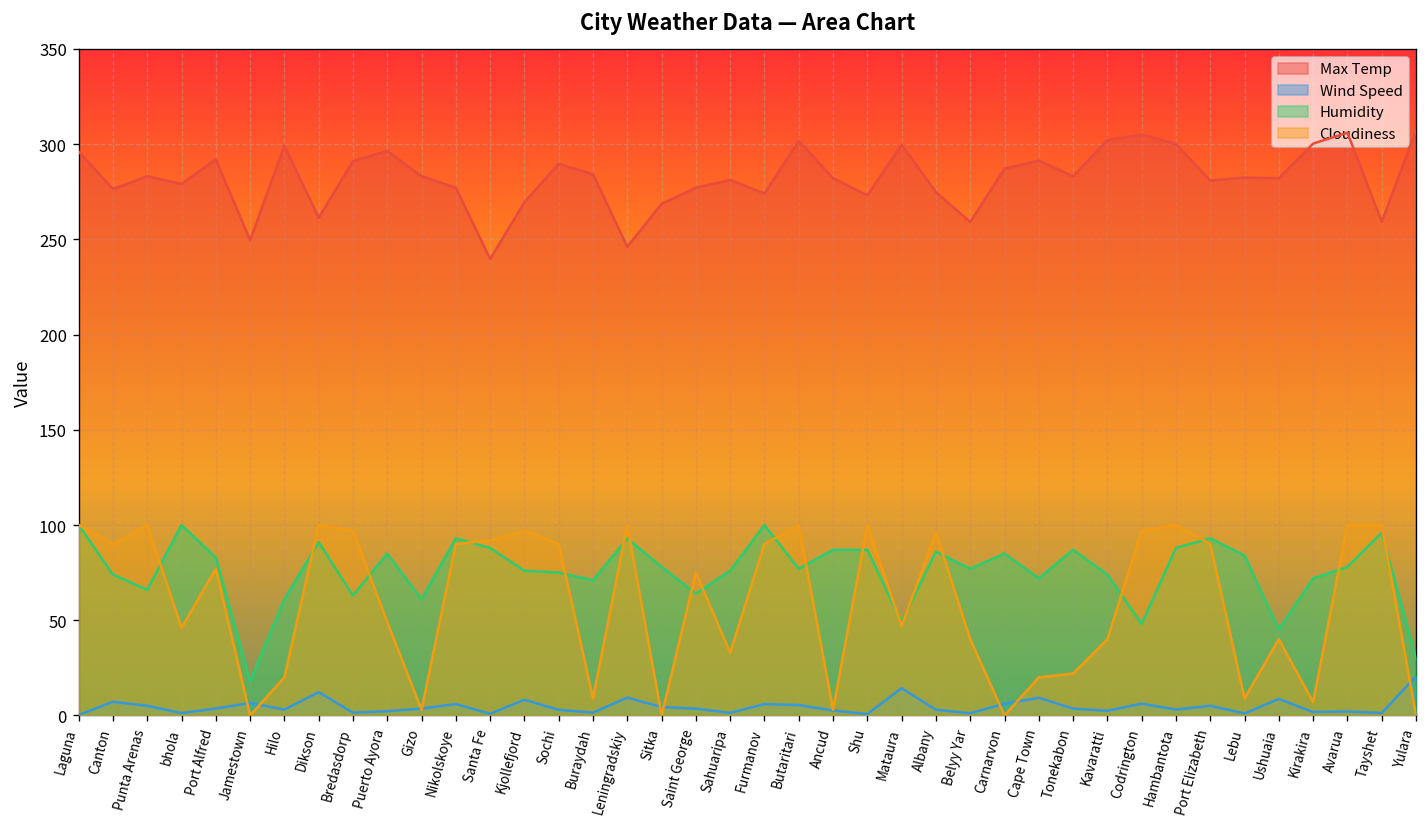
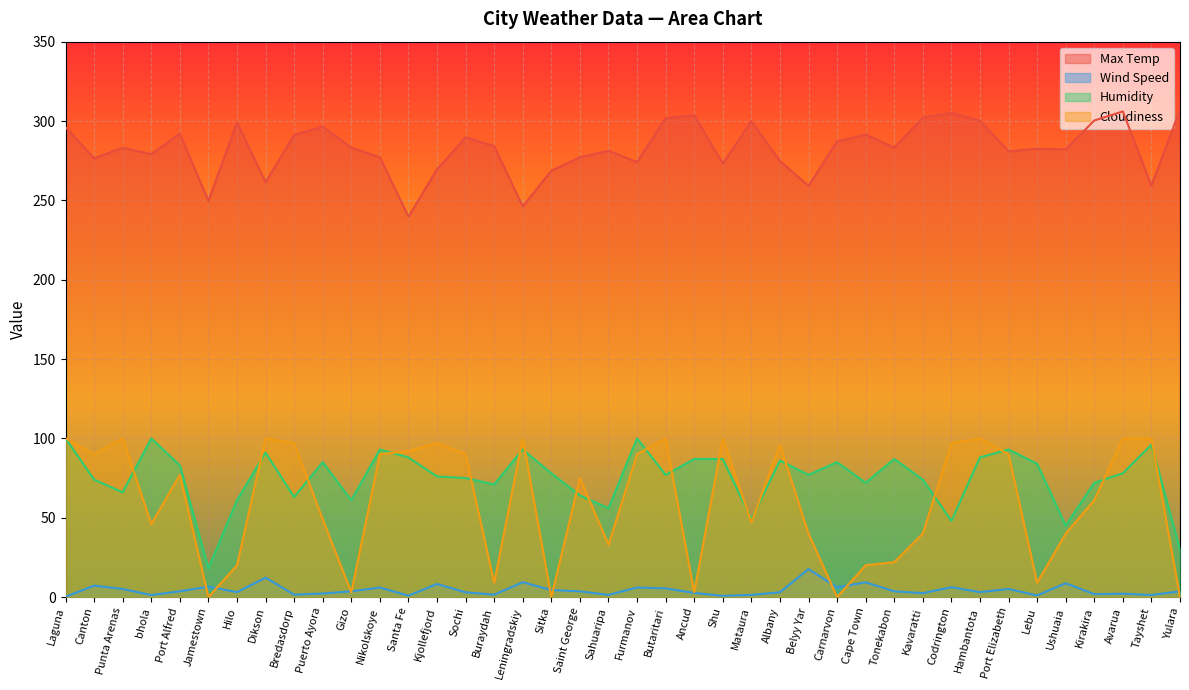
  {
    "Max Temp": {
      "Laguna": 296,
      "Canton": 276,
      "Punta Arenas": 283,
      "bhola": 279,
      "Port Alfred": 292,
      "Jamestown": 250,
      "Hilo": 299,
      "Dikson": 261,
      "Bredasdorp": 291,
      "Puerto Ayora": 296,
      "Gizo": 283,
      "Nikolskoye": 277,
      "Santa Fe": 240,
      "Kjollefjord": 270,
      "Sochi": 290,
      "Buraydah": 284,
      "Leningradskiy": 246,
      "Sitka": 269,
      "Saint George": 277,
      "Sahuaripa": 281,
      "Furmanov": 274,
      "Butaritari": 302,
-     "Ancud": 282,
+     "Ancud": 304,
      "Shu": 273,
      "Mataura": 300,
      "Albany": 275,
      "Belyy Yar": 259,
      "Carnarvon": 287,
      "Cape Town": 291,
      "Tonekabon": 283,
      "Kavaratti": 302,
      "Codrington": 305,
      "Hambantota": 300,
      "Port Elizabeth": 281,
      "Lebu": 282,
      "Ushuaia": 282,
      "Tayshet": 259,
      "Yulara": 307
    },
    "Wind Speed": {
      "Laguna": 0,
      "Canton": 7,
      "Punta Arenas": 5,
      "bhola": 1,
      "Port Alfred": 4,
      "Jamestown": 7,
      "Hilo": 3,
      "Dikson": 12,
      "Bredasdorp": 2,
      "Puerto Ayora": 2,
      "Nikolskoye": 6,
      "Santa Fe": 1,
      "Kjollefjord": 8,
      "Sochi": 3,
      "Buraydah": 2,
      "Leningradskiy": 9,
      "Sitka": 4,
      "Saint George": 4,
      "Sahuaripa": 1,
      "Furmanov": 6,
      "Butaritari": 5,
      "Shu": 1,
-     "Mataura": 14,
+     "Mataura": 1,
      "Albany": 3,
-     "Belyy Yar": 1,
+     "Belyy Yar": 18,
      "Carnarvon": 6,
      "Cape Town": 9,
      "Tonekabon": 4,
      "Kavaratti": 2,
      "Codrington": 6,
      "Hambantota": 3,
      "Port Elizabeth": 5,
      "Lebu": 1,
      "Ushuaia": 9,
      "Kirakira": 2,
      "Avarua": 2,
      "Tayshet": 1,
-     "Yulara": 21
+     "Yulara": 4
    },
    "Humidity": {
      "Canton": 74,
      "Punta Arenas": 66,
      "bhola": 100,
      "Port Alfred": 83,
      "Jamestown": 18,
      "Hilo": 61,
      "Dikson": 91,
      "Bredasdorp": 63,
      "Puerto Ayora": 85,
      "Gizo": 61,
      "Nikolskoye": 93,
      "Santa Fe": 88,
      "Kjollefjord": 76,
      "Sochi": 75,
      "Buraydah": 71,
      "Leningradskiy": 93,
      "Sitka": 78,
      "Saint George": 64,
-     "Sahuaripa": 76,
+     "Sahuaripa": 56,
      "Furmanov": 100,
      "Butaritari": 77,
      "Ancud": 87,
      "Shu": 87,
      "Mataura": 49,
      "Albany": 86,
      "Belyy Yar": 77,
      "Carnarvon": 85,
      "Cape Town": 72,
      "Tonekabon": 87,
      "Kavaratti": 74,
      "Codrington": 48,
      "Hambantota": 88,
      "Port Elizabeth": 93,
      "Lebu": 84,
      "Ushuaia": 45,
      "Kirakira": 72,
      "Avarua": 78,
      "Tayshet": 96,
      "Yulara": 30
    },
    "Cloudiness": {
      "Canton": 90,
      "Punta Arenas": 100,
      "bhola": 46,
      "Port Alfred": 77,
      "Jamestown": 0,
      "Hilo": 20,
      "Dikson": 100,
      "Bredasdorp": 97,
      "Puerto Ayora": 49,
      "Nikolskoye": 90,
      "Santa Fe": 92,
      "Kjollefjord": 97,
      "Sochi": 90,
      "Buraydah": 9,
      "Leningradskiy": 100,
      "Sitka": 0,
      "Saint George": 75,
      "Sahuaripa": 33,
      "Furmanov": 90,
      "Butaritari": 100,
      "Shu": 100,
      "Mataura": 47,
      "Albany": 96,
      "Belyy Yar": 40,
      "Carnarvon": 0,
      "Cape Town": 20,
      "Tonekabon": 22,
      "Kavaratti": 40,
      "Codrington": 97,
      "Hambantota": 100,
      "Port Elizabeth": 90,
      "Lebu": 9,
      "Ushuaia": 40,
-     "Kirakira": 7,
+     "Kirakira": 61,
      "Avarua": 100,
      "Tayshet": 100,
      "Yulara": 0
    }
  }
